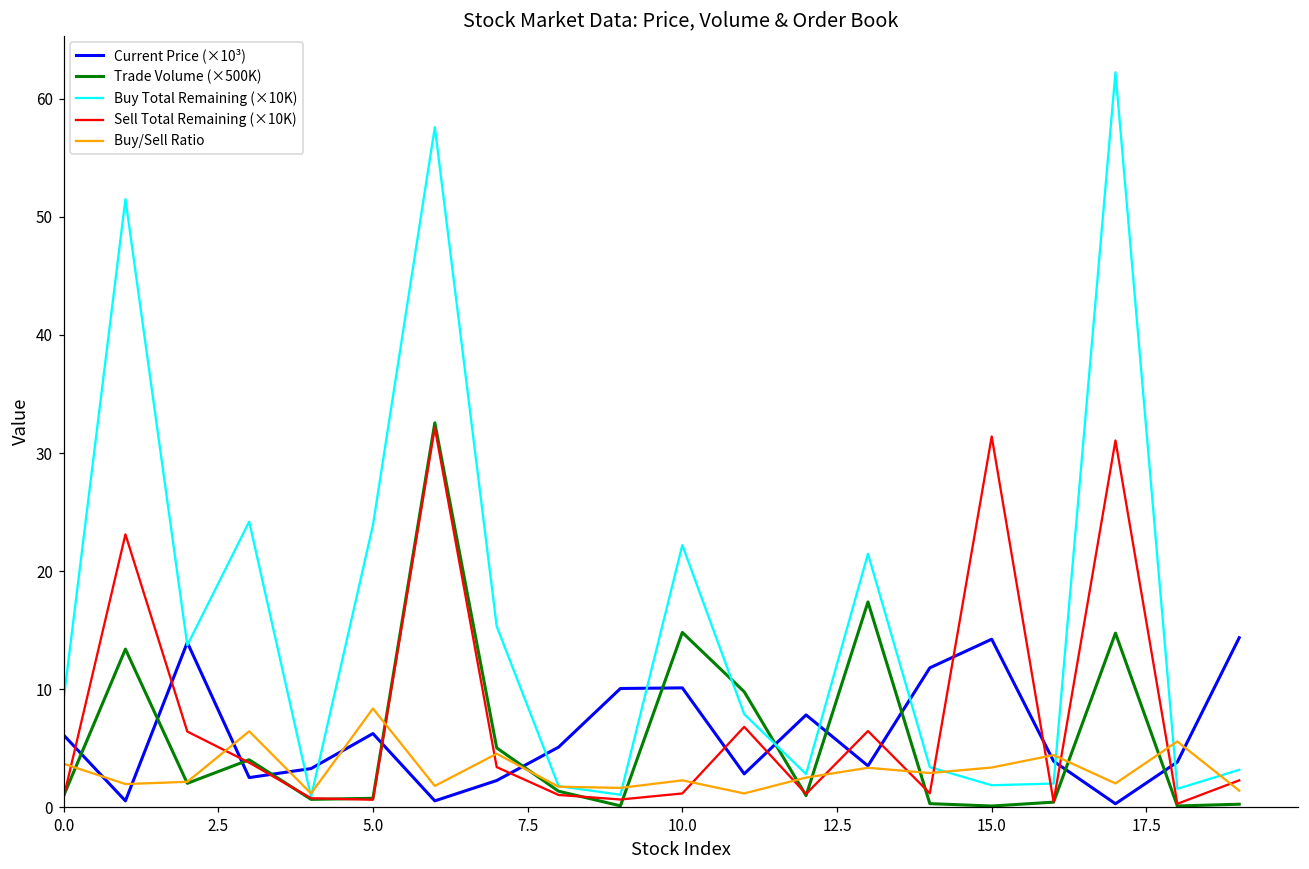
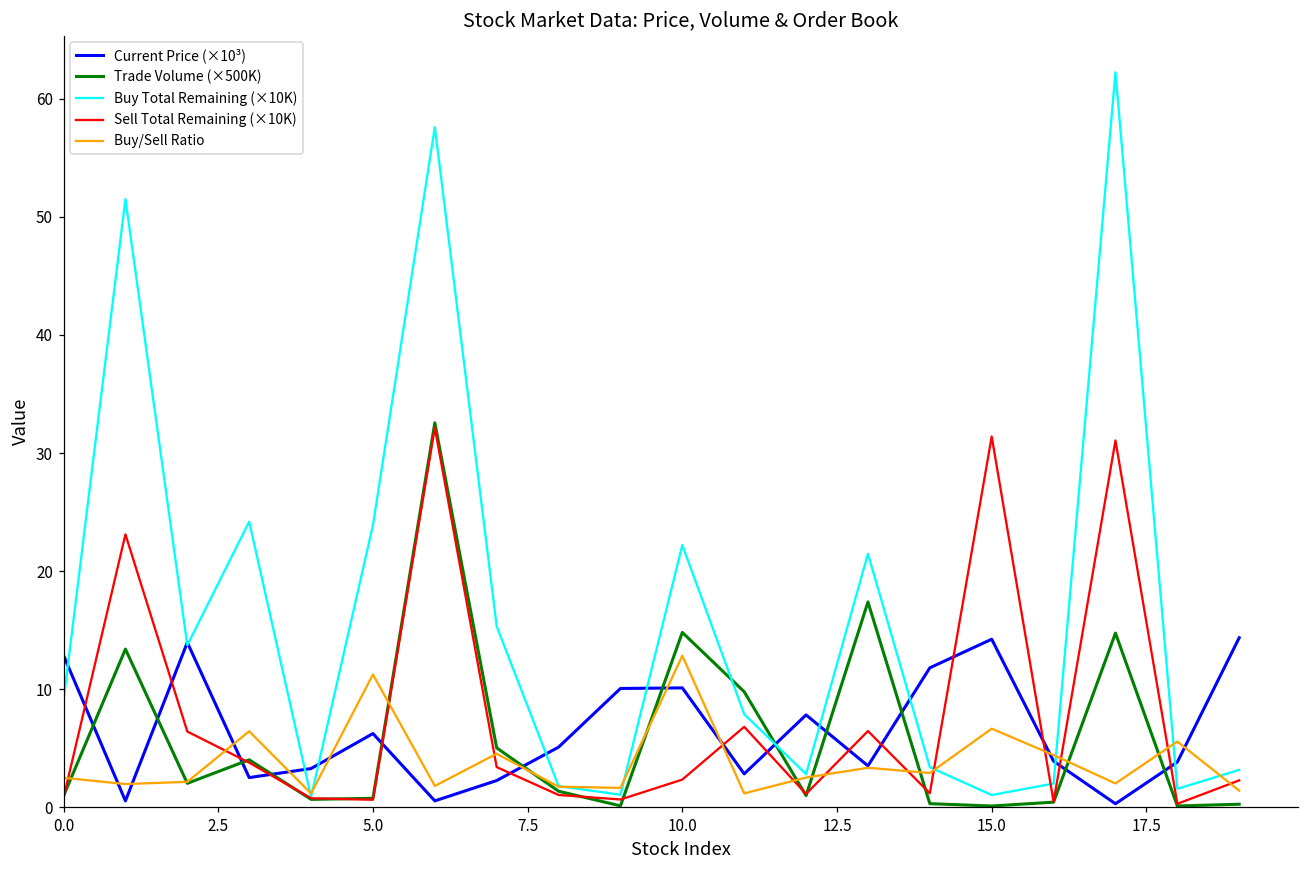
  {
    "Current Price (×10³)": {
-     "0.0": 6.1,
+     "0.0": 12.9,
      "5.0": 6.2,
      "10.0": 10.1,
      "15.0": 14.2
    },
    "Trade Volume (×500K)": {
      "10.0": 14.8,
      "15.0": 0.1
    },
    "Buy Total Remaining (×10K)": {
      "0.0": 9.1,
      "5.0": 23.9,
      "10.0": 22.2,
-     "15.0": 1.9
+     "15.0": 1.0
    },
    "Sell Total Remaining (×10K)": {
-     "10.0": 1.2,
+     "10.0": 2.3,
      "15.0": 31.4
    },
    "Buy/Sell Ratio": {
-     "0.0": 3.7,
-     "5.0": 8.4,
-     "10.0": 2.3,
-     "15.0": 3.4
+     "0.0": 2.5,
+     "5.0": 11.2,
+     "10.0": 12.8,
+     "15.0": 6.6
    }
  }
